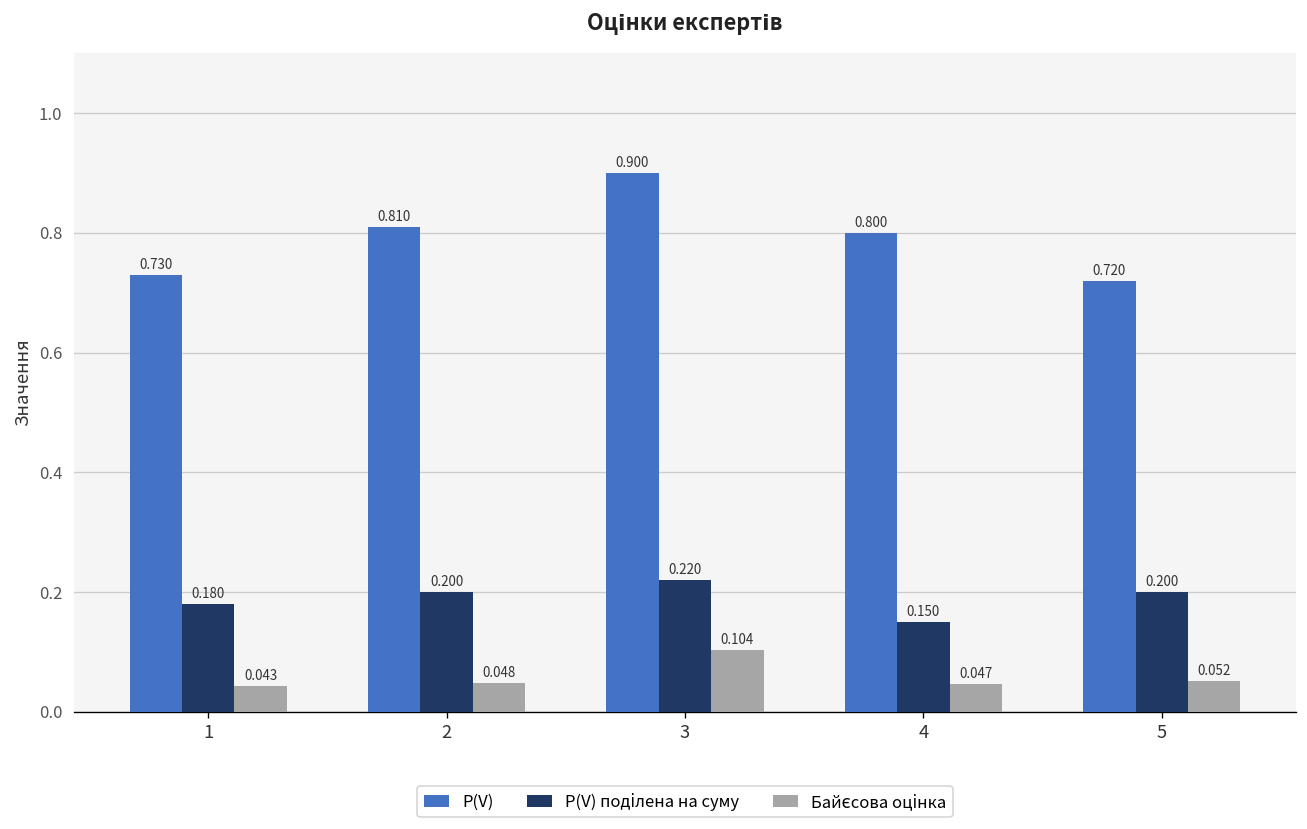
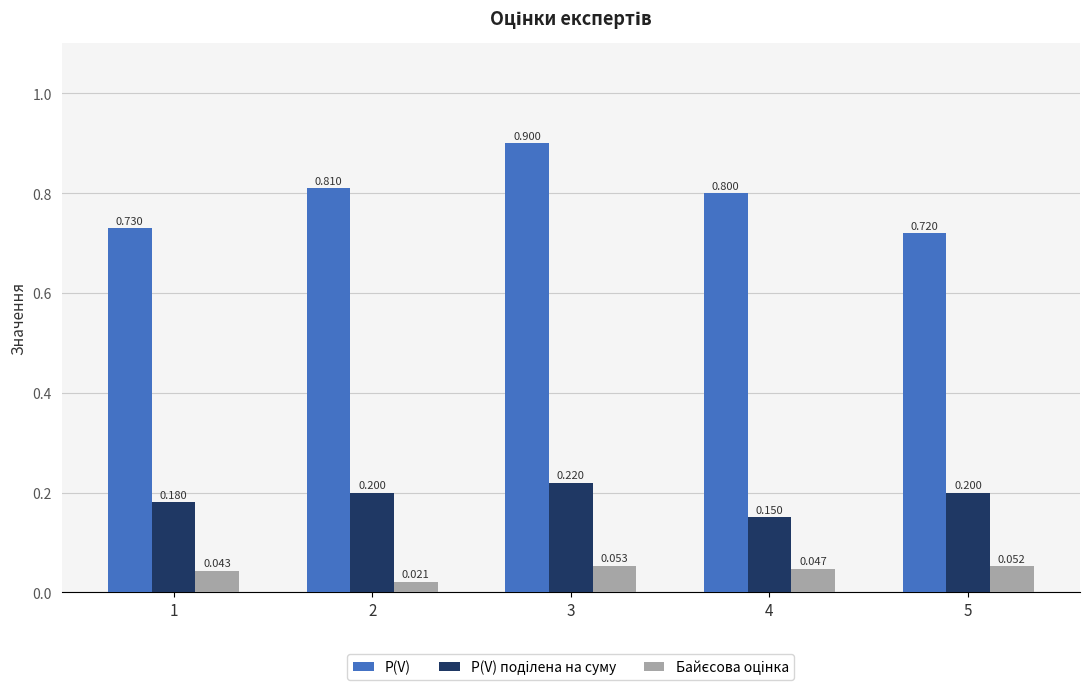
  {
    "P(V)": {
      "1": 0.730,
      "2": 0.810,
      "3": 0.900,
      "4": 0.800,
      "5": 0.720
    },
    "P(V) поділена на суму": {
      "1": 0.180,
      "2": 0.200,
      "3": 0.220,
      "4": 0.150,
      "5": 0.200
    },
    "Байєсова оцінка": {
      "1": 0.043,
-     "2": 0.048,
-     "3": 0.104,
+     "2": 0.021,
+     "3": 0.053,
      "4": 0.047,
      "5": 0.052
    }
  }
